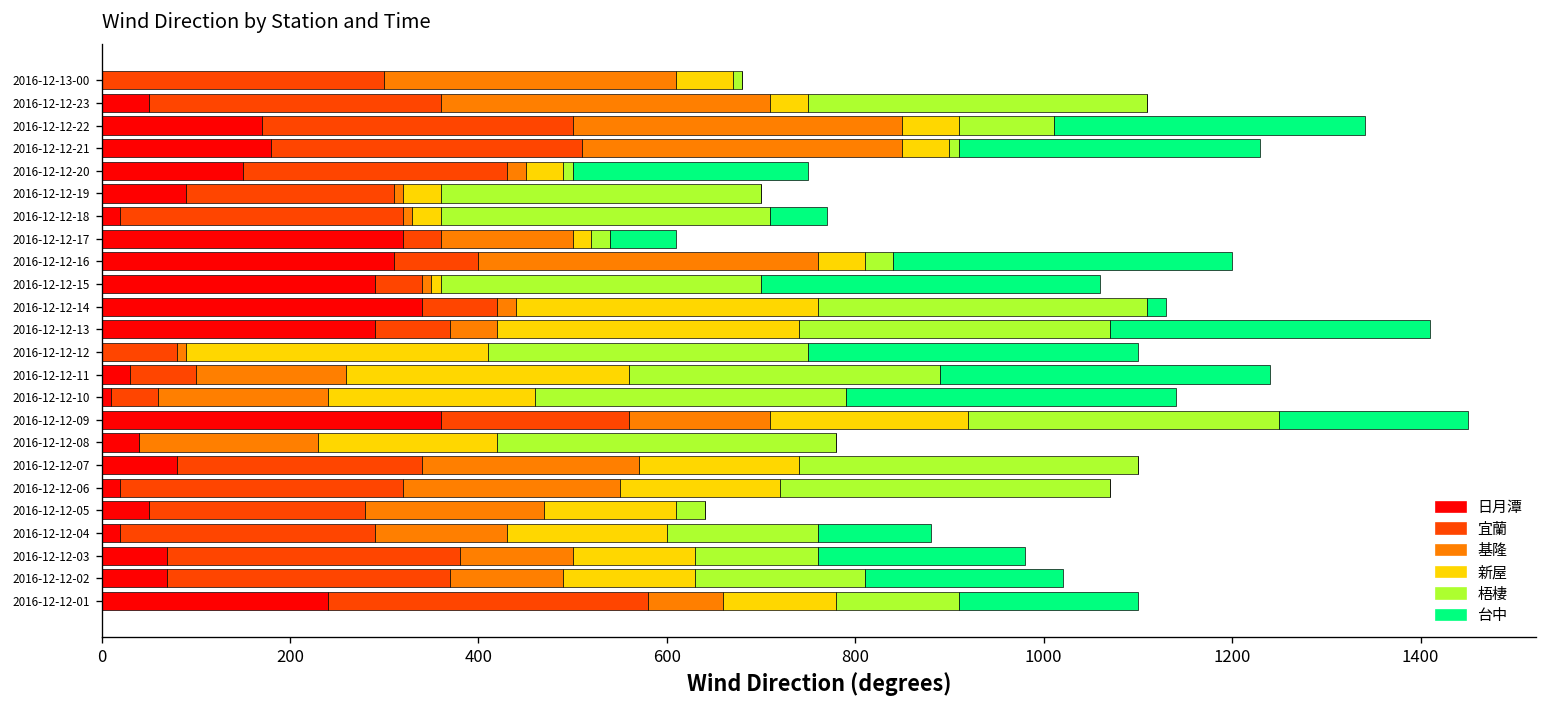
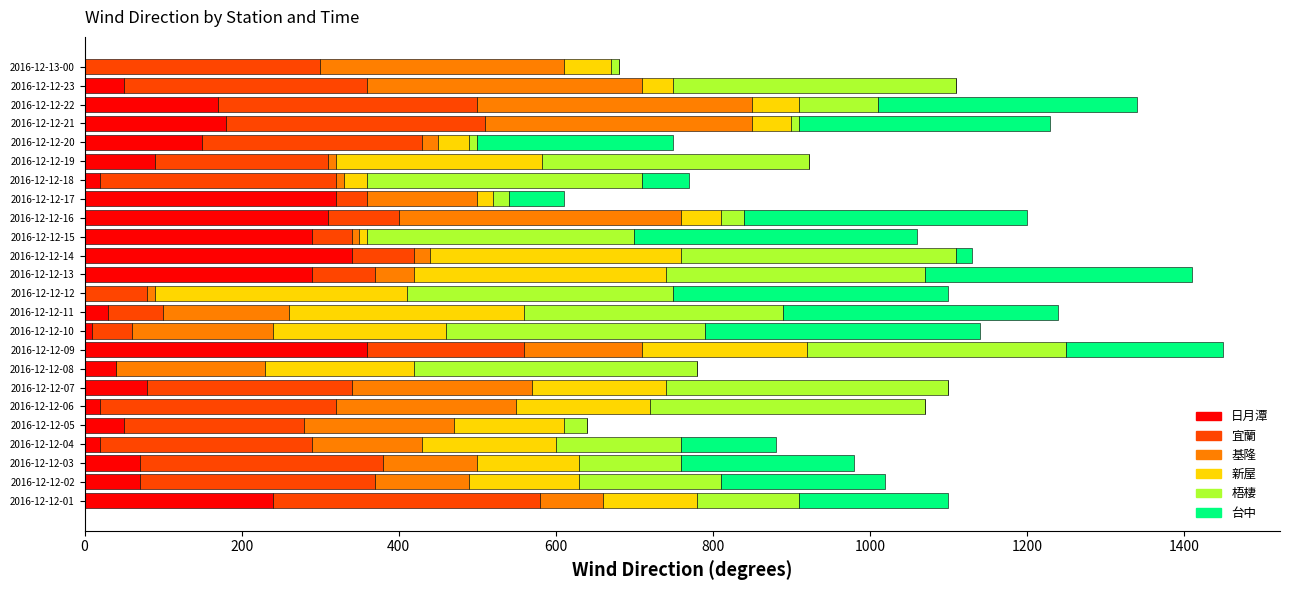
  {
    "日月潭": {
      "2016-12-13-00": 0,
      "2016-12-12-23": 50,
      "2016-12-12-22": 170,
      "2016-12-12-21": 180,
      "2016-12-12-20": 150,
      "2016-12-12-19": 90,
      "2016-12-12-18": 20,
      "2016-12-12-17": 320,
      "2016-12-12-16": 310,
      "2016-12-12-15": 290,
      "2016-12-12-14": 340,
      "2016-12-12-13": 290,
      "2016-12-12-12": 0,
      "2016-12-12-11": 30,
      "2016-12-12-10": 10,
      "2016-12-12-09": 360,
      "2016-12-12-08": 40,
      "2016-12-12-07": 80,
      "2016-12-12-06": 20,
      "2016-12-12-05": 50,
      "2016-12-12-04": 20,
      "2016-12-12-03": 70,
      "2016-12-12-02": 70,
      "2016-12-12-01": 240
    },
    "新屋": {
      "2016-12-13-00": 60,
      "2016-12-12-23": 40,
      "2016-12-12-22": 60,
      "2016-12-12-21": 50,
      "2016-12-12-20": 40,
-     "2016-12-12-19": 40,
+     "2016-12-12-19": 260,
      "2016-12-12-18": 30,
      "2016-12-12-17": 20,
      "2016-12-12-16": 50,
      "2016-12-12-15": 10,
      "2016-12-12-14": 320,
      "2016-12-12-13": 320,
      "2016-12-12-12": 320,
      "2016-12-12-11": 300,
      "2016-12-12-10": 220,
      "2016-12-12-09": 210,
      "2016-12-12-08": 190,
      "2016-12-12-07": 170,
      "2016-12-12-06": 170,
      "2016-12-12-05": 140,
      "2016-12-12-04": 170,
      "2016-12-12-03": 130,
      "2016-12-12-02": 140,
      "2016-12-12-01": 120
    },
    "梧棲": {
      "2016-12-13-00": 10,
      "2016-12-12-23": 360,
      "2016-12-12-22": 100,
      "2016-12-12-21": 10,
      "2016-12-12-20": 10,
      "2016-12-12-19": 340,
      "2016-12-12-18": 350,
      "2016-12-12-17": 20,
      "2016-12-12-16": 30,
      "2016-12-12-15": 340,
      "2016-12-12-14": 350,
      "2016-12-12-13": 330,
      "2016-12-12-12": 340,
      "2016-12-12-11": 330,
      "2016-12-12-10": 330,
      "2016-12-12-09": 330,
      "2016-12-12-08": 360,
      "2016-12-12-07": 360,
      "2016-12-12-06": 350,
      "2016-12-12-05": 30,
      "2016-12-12-04": 160,
      "2016-12-12-03": 130,
      "2016-12-12-02": 180,
      "2016-12-12-01": 130
    },
    "台中": {
      "2016-12-13-00": 0,
      "2016-12-12-23": 0,
      "2016-12-12-22": 330,
      "2016-12-12-21": 320,
      "2016-12-12-20": 250,
      "2016-12-12-19": 0,
      "2016-12-12-18": 60,
      "2016-12-12-17": 70,
      "2016-12-12-16": 360,
      "2016-12-12-15": 360,
      "2016-12-12-14": 20,
      "2016-12-12-13": 340,
      "2016-12-12-12": 350,
      "2016-12-12-11": 350,
      "2016-12-12-10": 350,
      "2016-12-12-09": 200,
      "2016-12-12-08": 0,
      "2016-12-12-07": 0,
      "2016-12-12-06": 0,
      "2016-12-12-05": 0,
      "2016-12-12-04": 120,
      "2016-12-12-03": 220,
      "2016-12-12-02": 210,
      "2016-12-12-01": 190
    }
  }
